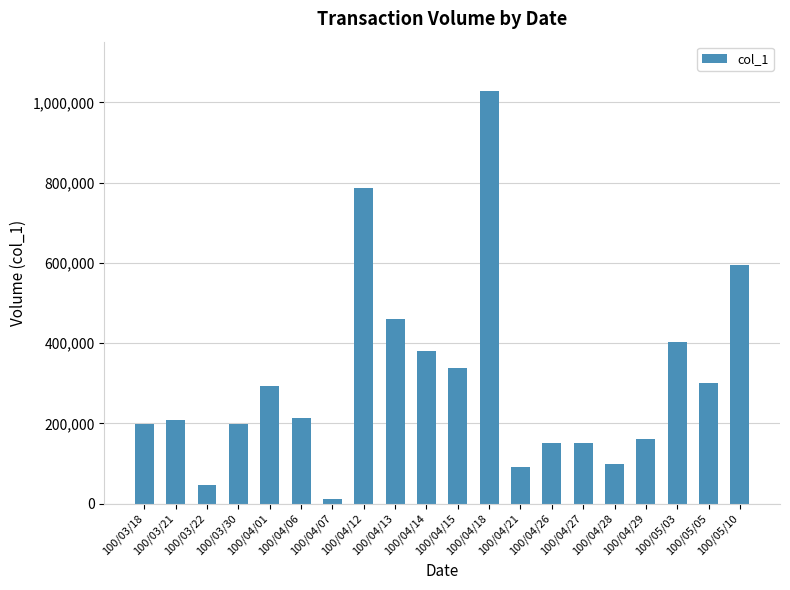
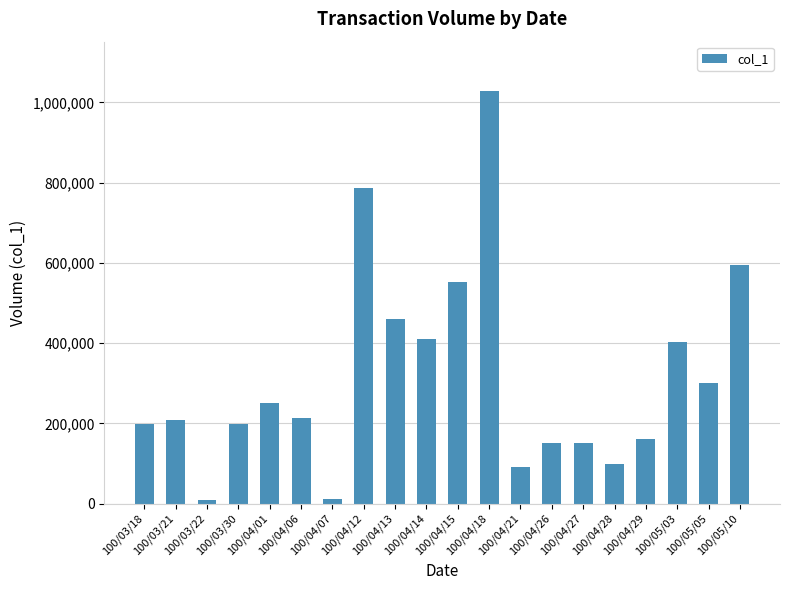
  {
    "100/03/18": "200,000",
    "100/03/21": "210,000",
-   "100/03/22": "50,000",
+   "100/03/22": "10,000",
    "100/03/30": "200,000",
-   "100/04/01": "290,000",
+   "100/04/01": "250,000",
    "100/04/06": "210,000",
    "100/04/07": "10,000",
    "100/04/12": "790,000",
    "100/04/13": "460,000",
-   "100/04/14": "380,000",
-   "100/04/15": "340,000",
+   "100/04/14": "410,000",
+   "100/04/15": "550,000",
    "100/04/18": "1,030,000",
    "100/04/21": "90,000",
    "100/04/26": "150,000",
    "100/04/27": "150,000",
    "100/04/28": "100,000",
    "100/04/29": "160,000",
    "100/05/03": "400,000",
    "100/05/05": "300,000",
    "100/05/10": "590,000"
  }
